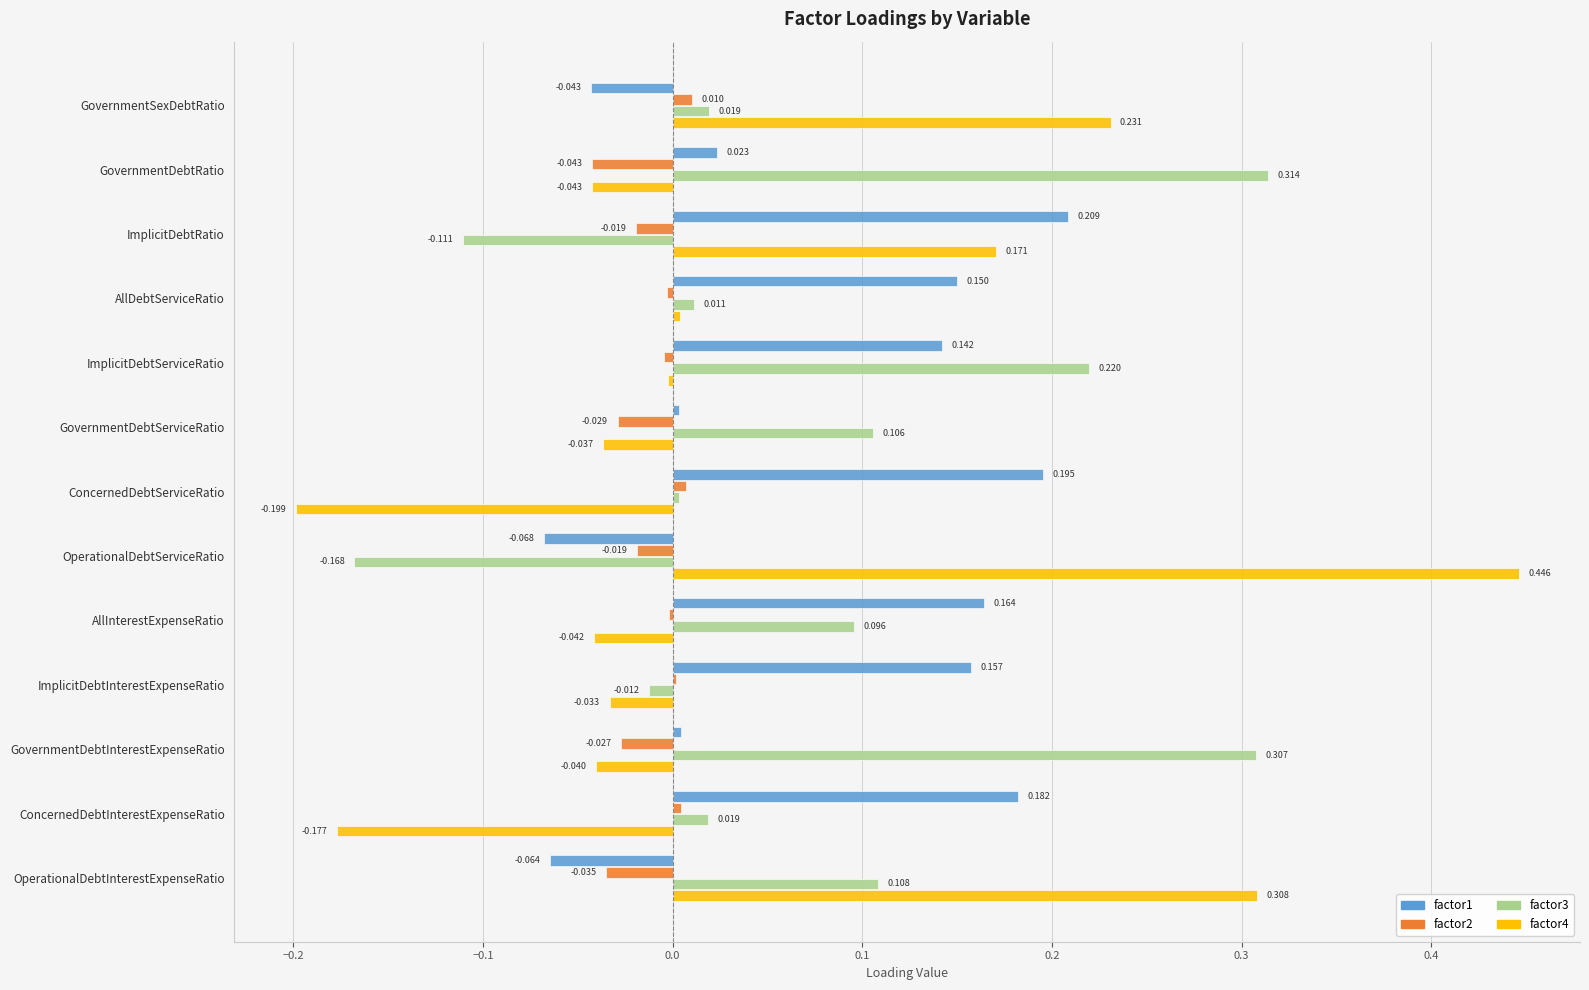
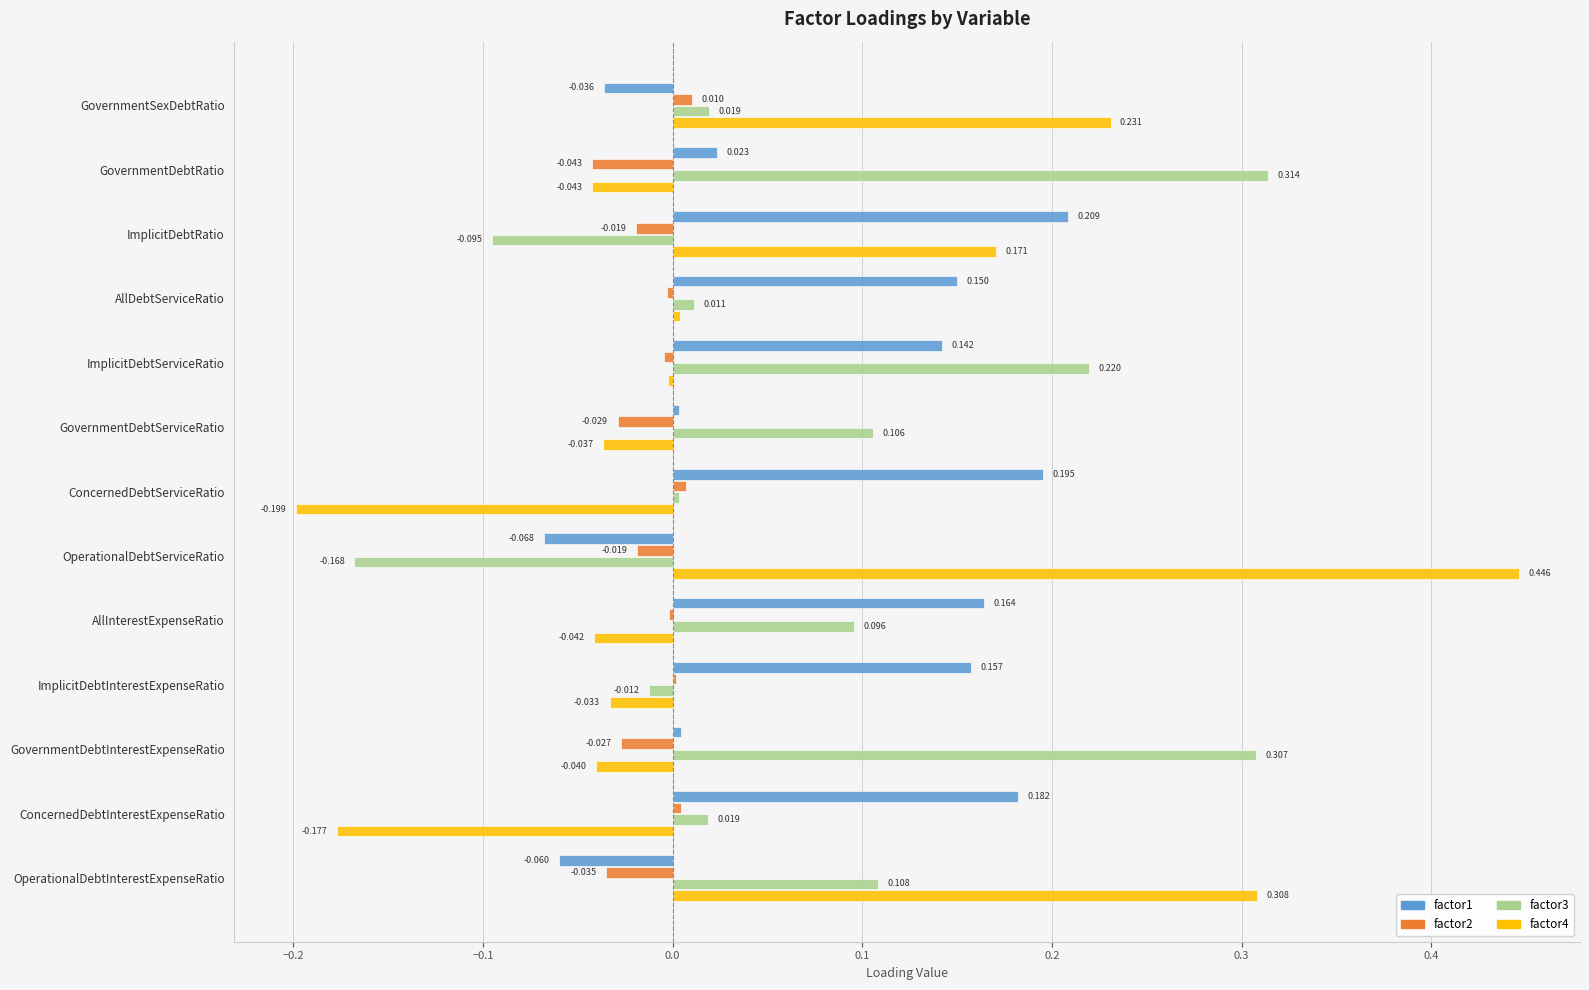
  {
    "factor1": {
-     "GovernmentSexDebtRatio": -0.043,
+     "GovernmentSexDebtRatio": -0.036,
      "GovernmentDebtRatio": 0.023,
      "ImplicitDebtRatio": 0.209,
      "AllDebtServiceRatio": 0.150,
      "ImplicitDebtServiceRatio": 0.142,
      "ConcernedDebtServiceRatio": 0.195,
      "OperationalDebtServiceRatio": -0.068,
      "AllInterestExpenseRatio": 0.164,
      "ImplicitDebtInterestExpenseRatio": 0.157,
      "ConcernedDebtInterestExpenseRatio": 0.182,
-     "OperationalDebtInterestExpenseRatio": -0.064
+     "OperationalDebtInterestExpenseRatio": -0.060
    },
    "factor2": {
      "GovernmentSexDebtRatio": 0.010,
      "GovernmentDebtRatio": -0.043,
      "ImplicitDebtRatio": -0.019,
      "GovernmentDebtServiceRatio": -0.029,
      "OperationalDebtServiceRatio": -0.019,
      "GovernmentDebtInterestExpenseRatio": -0.027,
      "OperationalDebtInterestExpenseRatio": -0.035
    },
    "factor3": {
      "GovernmentSexDebtRatio": 0.019,
      "GovernmentDebtRatio": 0.314,
-     "ImplicitDebtRatio": -0.111,
+     "ImplicitDebtRatio": -0.095,
      "AllDebtServiceRatio": 0.011,
      "ImplicitDebtServiceRatio": 0.220,
      "GovernmentDebtServiceRatio": 0.106,
      "OperationalDebtServiceRatio": -0.168,
      "AllInterestExpenseRatio": 0.096,
      "ImplicitDebtInterestExpenseRatio": -0.012,
      "GovernmentDebtInterestExpenseRatio": 0.307,
      "ConcernedDebtInterestExpenseRatio": 0.019,
      "OperationalDebtInterestExpenseRatio": 0.108
    },
    "factor4": {
      "GovernmentSexDebtRatio": 0.231,
      "GovernmentDebtRatio": -0.043,
      "ImplicitDebtRatio": 0.171,
      "GovernmentDebtServiceRatio": -0.037,
      "ConcernedDebtServiceRatio": -0.199,
      "OperationalDebtServiceRatio": 0.446,
      "AllInterestExpenseRatio": -0.042,
      "ImplicitDebtInterestExpenseRatio": -0.033,
      "GovernmentDebtInterestExpenseRatio": -0.040,
      "ConcernedDebtInterestExpenseRatio": -0.177,
      "OperationalDebtInterestExpenseRatio": 0.308
    }
  }
